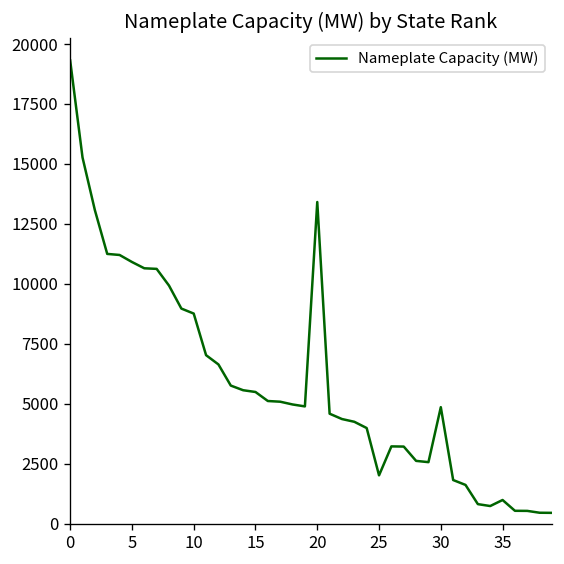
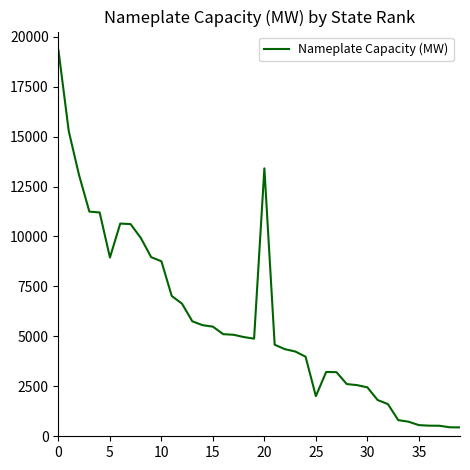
  {
    "0": 19300,
-   "5": 10900,
+   "5": 8900,
    "10": 8800,
    "15": 5500,
    "20": 13400,
    "25": 2000,
-   "30": 4900,
-   "35": 1000
+   "30": 2400,
+   "35": 600
  }
